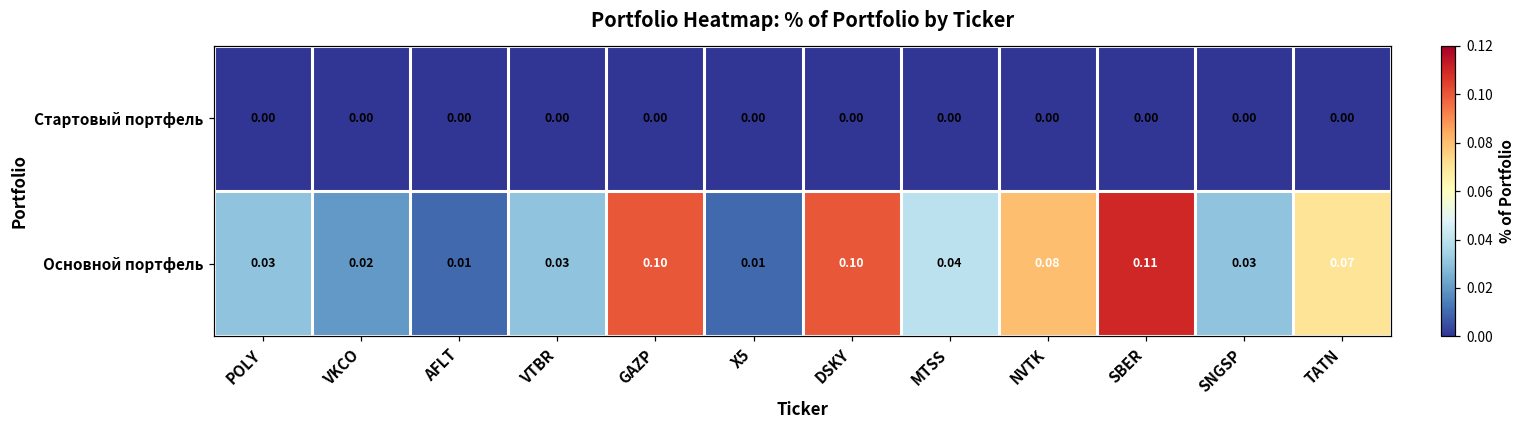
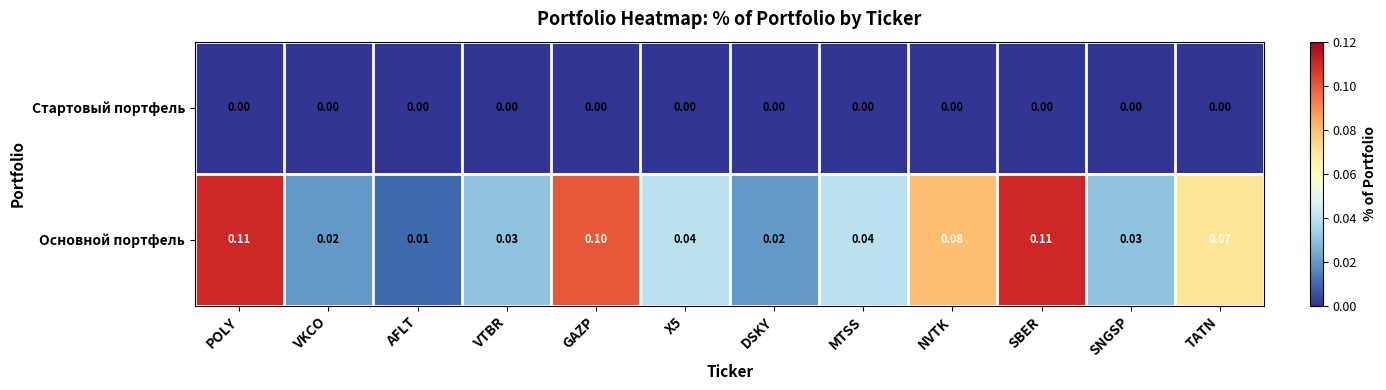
  {
    "Стартовый портфель": {
      "POLY": 0.00,
      "VKCO": 0.00,
      "AFLT": 0.00,
      "VTBR": 0.00,
      "GAZP": 0.00,
      "X5": 0.00,
      "DSKY": 0.00,
      "MTSS": 0.00,
      "NVTK": 0.00,
      "SBER": 0.00,
      "SNGSP": 0.00,
      "TATN": 0.00
    },
    "Основной портфель": {
-     "POLY": 0.03,
+     "POLY": 0.11,
      "VKCO": 0.02,
      "AFLT": 0.01,
      "VTBR": 0.03,
      "GAZP": 0.10,
-     "X5": 0.01,
-     "DSKY": 0.10,
+     "X5": 0.04,
+     "DSKY": 0.02,
      "MTSS": 0.04,
      "NVTK": 0.08,
      "SBER": 0.11,
      "SNGSP": 0.03,
      "TATN": 0.07
    }
  }
